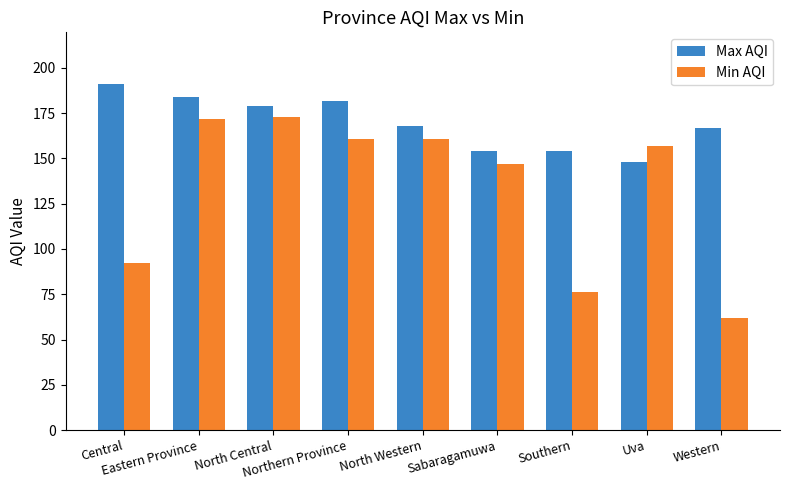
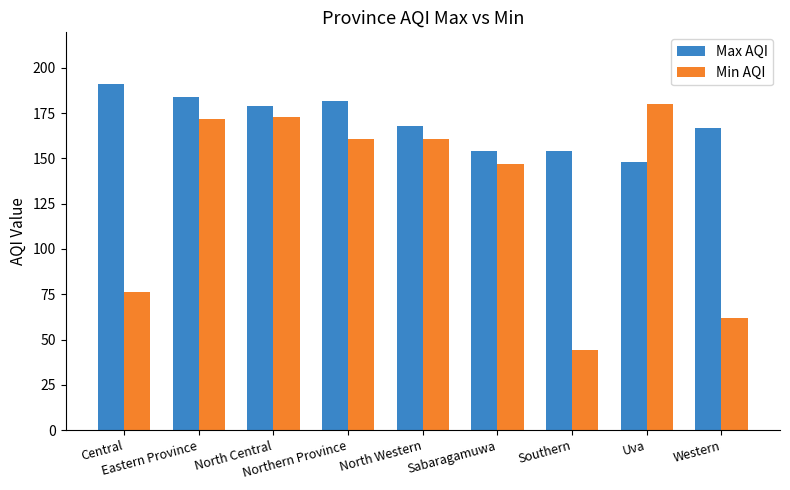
  {
    "Max AQI": {
      "Central": 191,
      "Eastern Province": 184,
      "North Central": 179,
      "Northern Province": 182,
      "North Western": 168,
      "Sabaragamuwa": 154,
      "Southern": 154,
      "Uva": 148,
      "Western": 167
    },
    "Min AQI": {
-     "Central": 92,
+     "Central": 76,
      "Eastern Province": 172,
      "North Central": 173,
      "Northern Province": 161,
      "North Western": 161,
      "Sabaragamuwa": 147,
-     "Southern": 76,
-     "Uva": 157,
+     "Southern": 44,
+     "Uva": 180,
      "Western": 62
    }
  }
